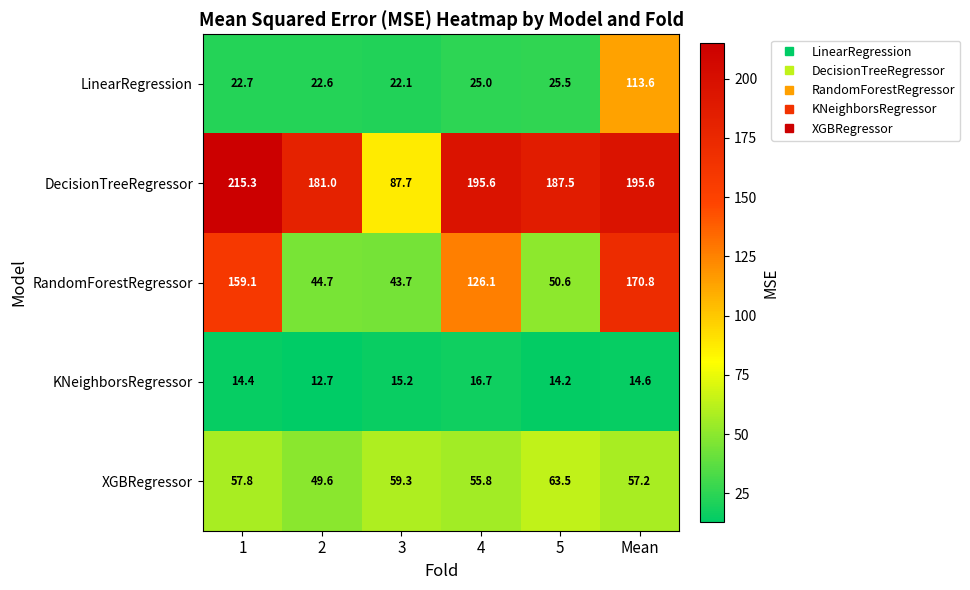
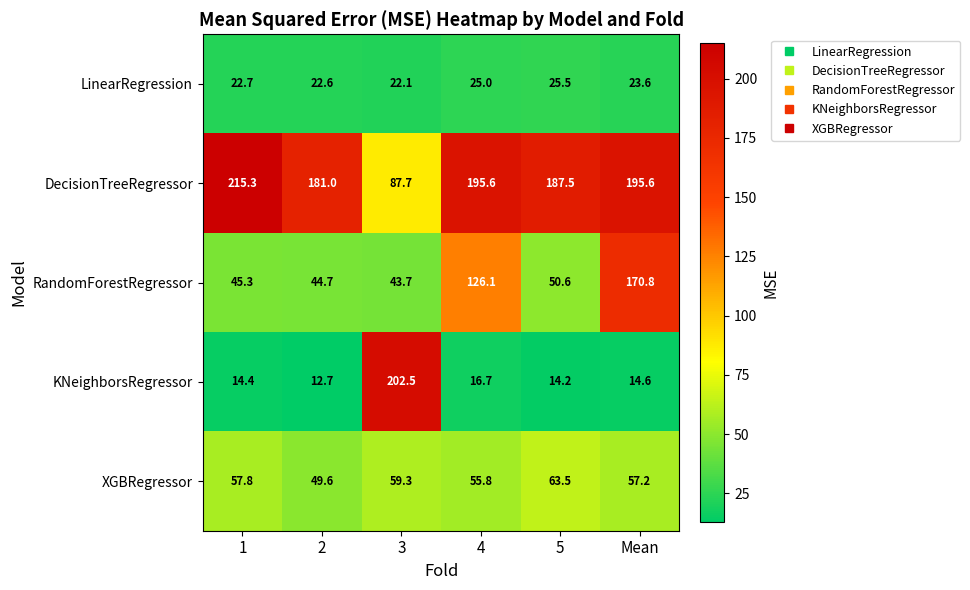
  {
    "LinearRegression": {
      "1": 22.7,
      "2": 22.6,
      "3": 22.1,
      "4": 25.0,
      "5": 25.5,
-     "Mean": 113.6
+     "Mean": 23.6
    },
    "DecisionTreeRegressor": {
      "1": 215.3,
      "2": 181.0,
      "3": 87.7,
      "4": 195.6,
      "5": 187.5,
      "Mean": 195.6
    },
    "RandomForestRegressor": {
-     "1": 159.1,
+     "1": 45.3,
      "2": 44.7,
      "3": 43.7,
      "4": 126.1,
      "5": 50.6,
      "Mean": 170.8
    },
    "KNeighborsRegressor": {
      "1": 14.4,
      "2": 12.7,
-     "3": 15.2,
+     "3": 202.5,
      "4": 16.7,
      "5": 14.2,
      "Mean": 14.6
    },
    "XGBRegressor": {
      "1": 57.8,
      "2": 49.6,
      "3": 59.3,
      "4": 55.8,
      "5": 63.5,
      "Mean": 57.2
    }
  }
